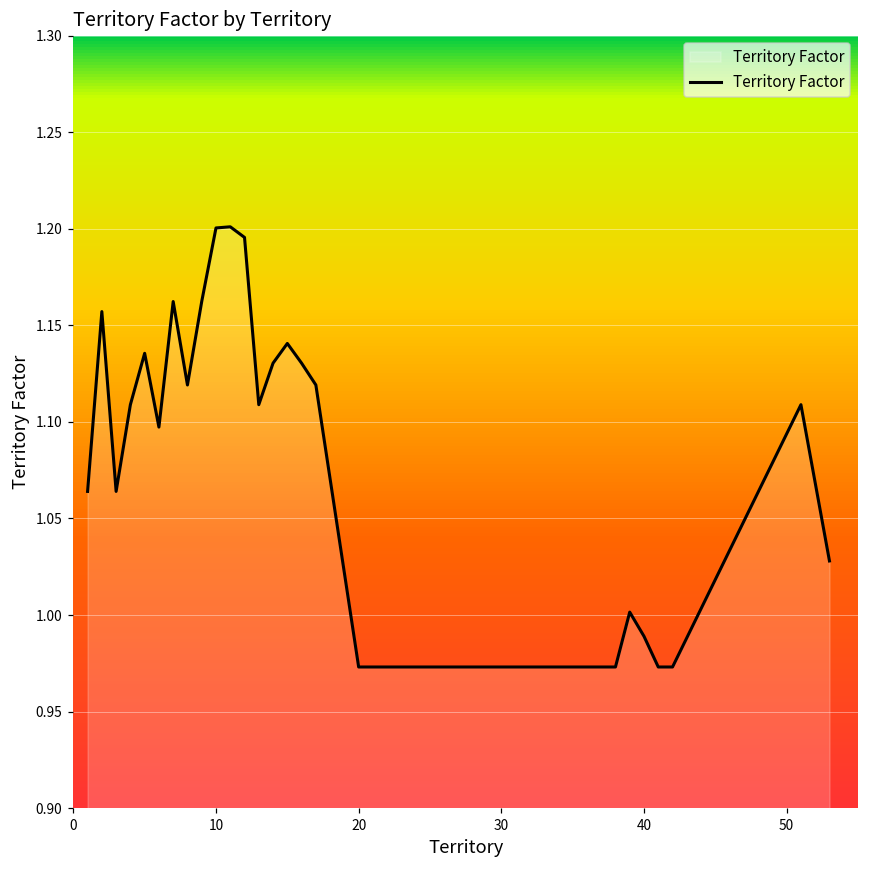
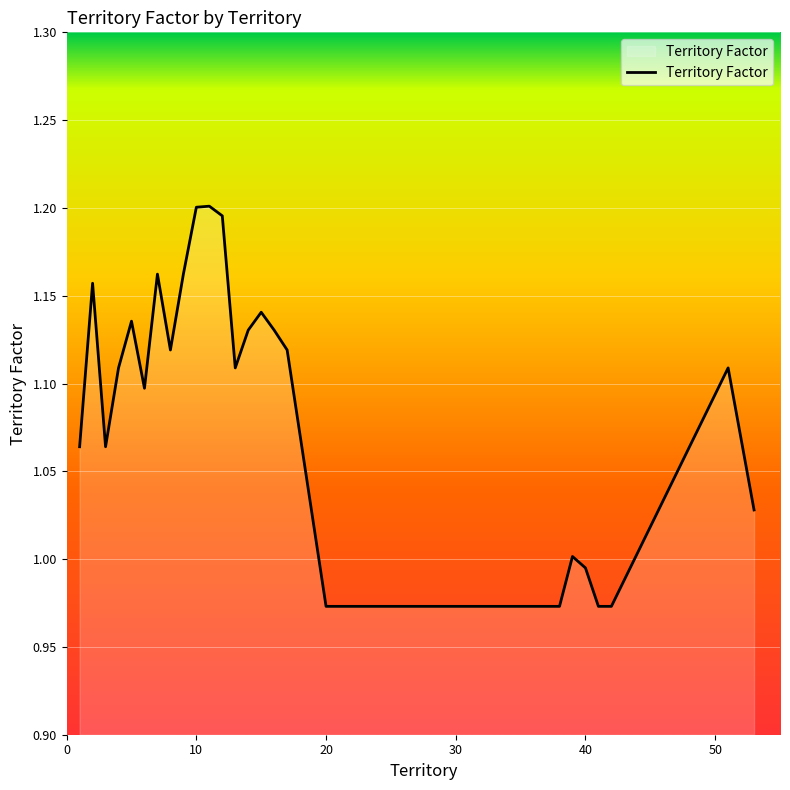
  {
    "10": 1.200,
    "20": 0.973,
    "30": 0.973,
-   "40": 0.989
+   "40": 0.995
  }
